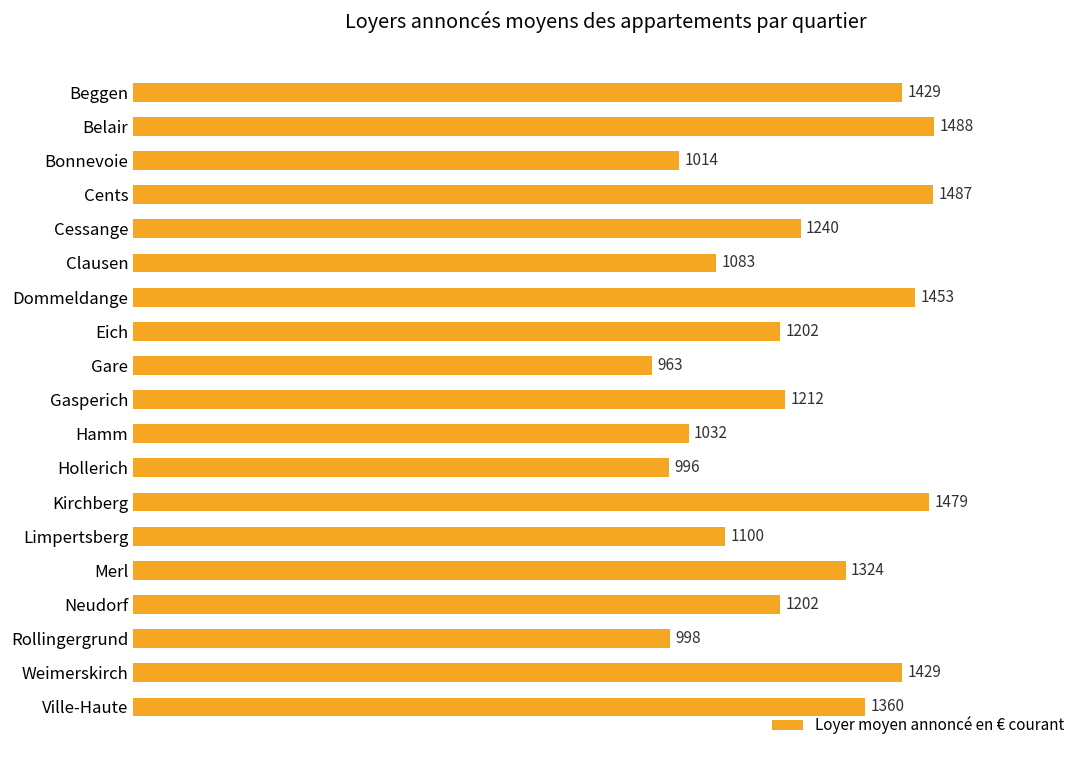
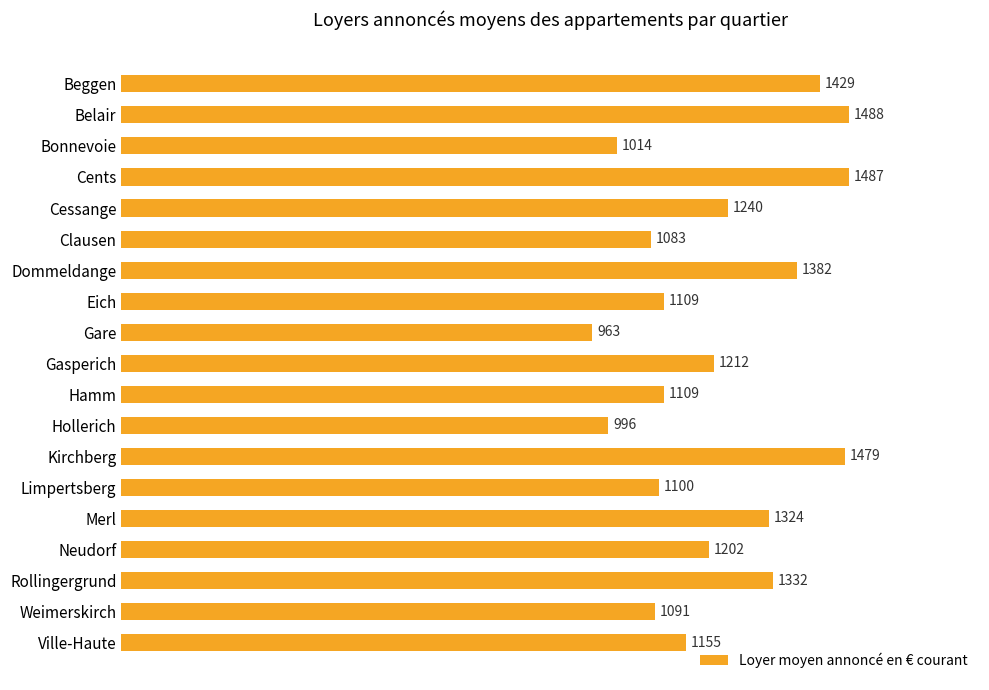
  {
    "Beggen": 1429,
    "Belair": 1488,
    "Bonnevoie": 1014,
    "Cents": 1487,
    "Cessange": 1240,
    "Clausen": 1083,
-   "Dommeldange": 1453,
-   "Eich": 1202,
+   "Dommeldange": 1382,
+   "Eich": 1109,
    "Gare": 963,
    "Gasperich": 1212,
-   "Hamm": 1032,
+   "Hamm": 1109,
    "Hollerich": 996,
    "Kirchberg": 1479,
    "Limpertsberg": 1100,
    "Merl": 1324,
    "Neudorf": 1202,
-   "Rollingergrund": 998,
-   "Weimerskirch": 1429,
-   "Ville-Haute": 1360
+   "Rollingergrund": 1332,
+   "Weimerskirch": 1091,
+   "Ville-Haute": 1155
  }
